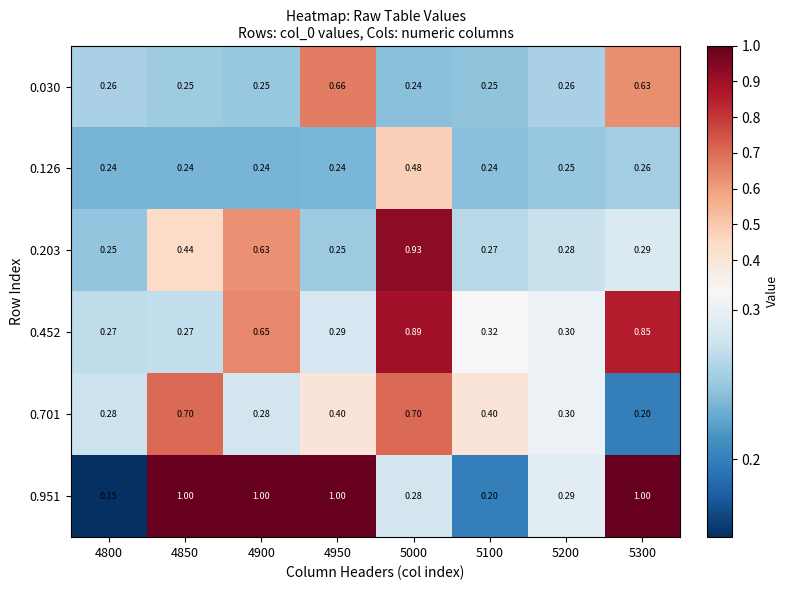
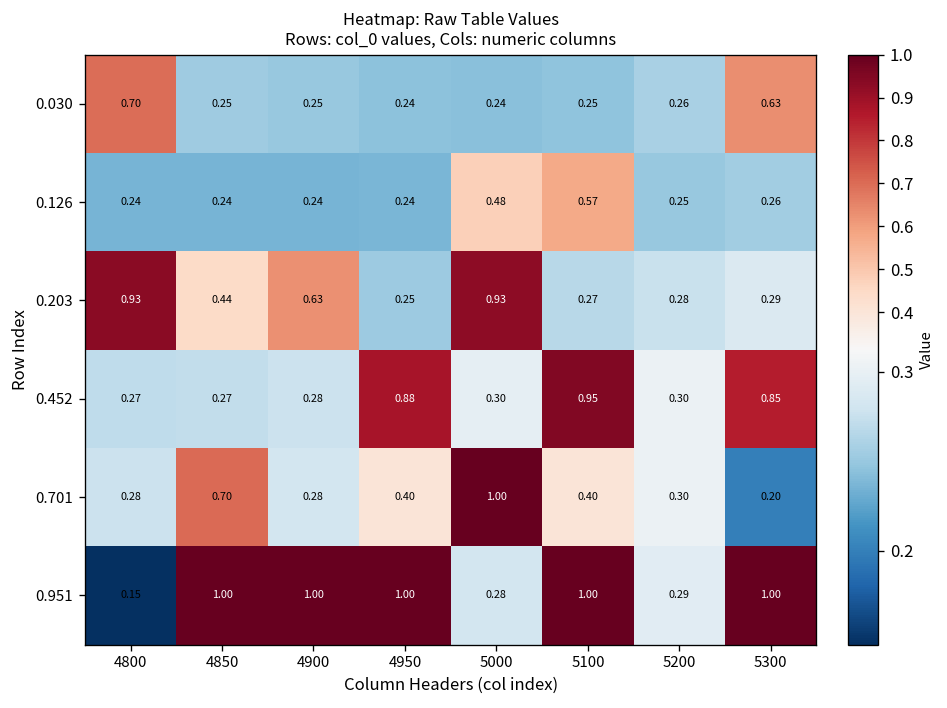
  {
    "0.030": {
-     "4800": 0.26,
+     "4800": 0.70,
      "4850": 0.25,
      "4900": 0.25,
-     "4950": 0.66,
+     "4950": 0.24,
      "5000": 0.24,
      "5100": 0.25,
      "5200": 0.26,
      "5300": 0.63
    },
    "0.126": {
      "4800": 0.24,
      "4850": 0.24,
      "4900": 0.24,
      "4950": 0.24,
      "5000": 0.48,
-     "5100": 0.24,
+     "5100": 0.57,
      "5200": 0.25,
      "5300": 0.26
    },
    "0.203": {
-     "4800": 0.25,
+     "4800": 0.93,
      "4850": 0.44,
      "4900": 0.63,
      "4950": 0.25,
      "5000": 0.93,
      "5100": 0.27,
      "5200": 0.28,
      "5300": 0.29
    },
    "0.452": {
      "4800": 0.27,
      "4850": 0.27,
-     "4900": 0.65,
-     "4950": 0.29,
-     "5000": 0.89,
-     "5100": 0.32,
+     "4900": 0.28,
+     "4950": 0.88,
+     "5000": 0.30,
+     "5100": 0.95,
      "5200": 0.30,
      "5300": 0.85
    },
    "0.701": {
      "4800": 0.28,
      "4850": 0.70,
      "4900": 0.28,
      "4950": 0.40,
-     "5000": 0.70,
+     "5000": 1.00,
      "5100": 0.40,
      "5200": 0.30,
      "5300": 0.20
    },
    "0.951": {
      "4800": 0.15,
      "4850": 1.00,
      "4900": 1.00,
      "4950": 1.00,
      "5000": 0.28,
-     "5100": 0.20,
+     "5100": 1.00,
      "5200": 0.29,
      "5300": 1.00
    }
  }
